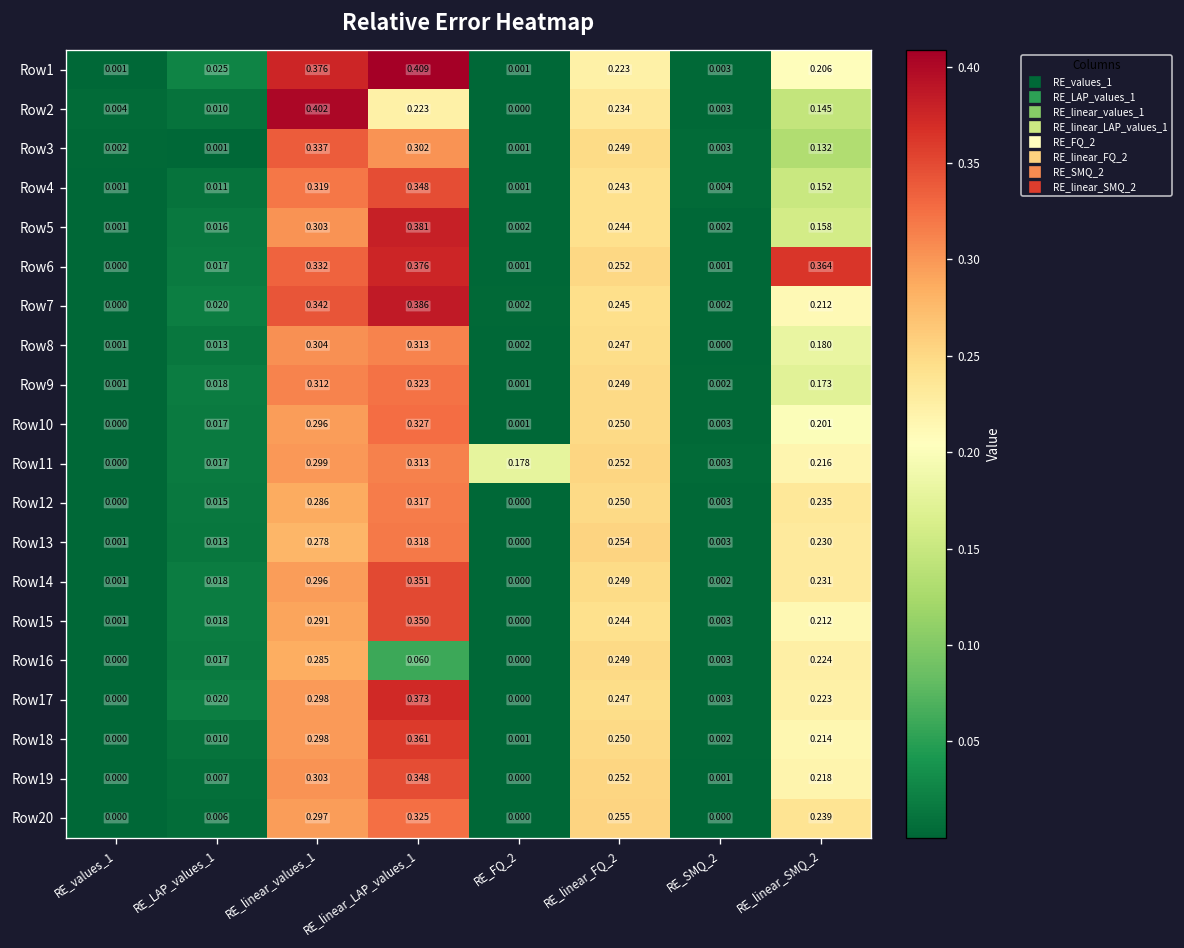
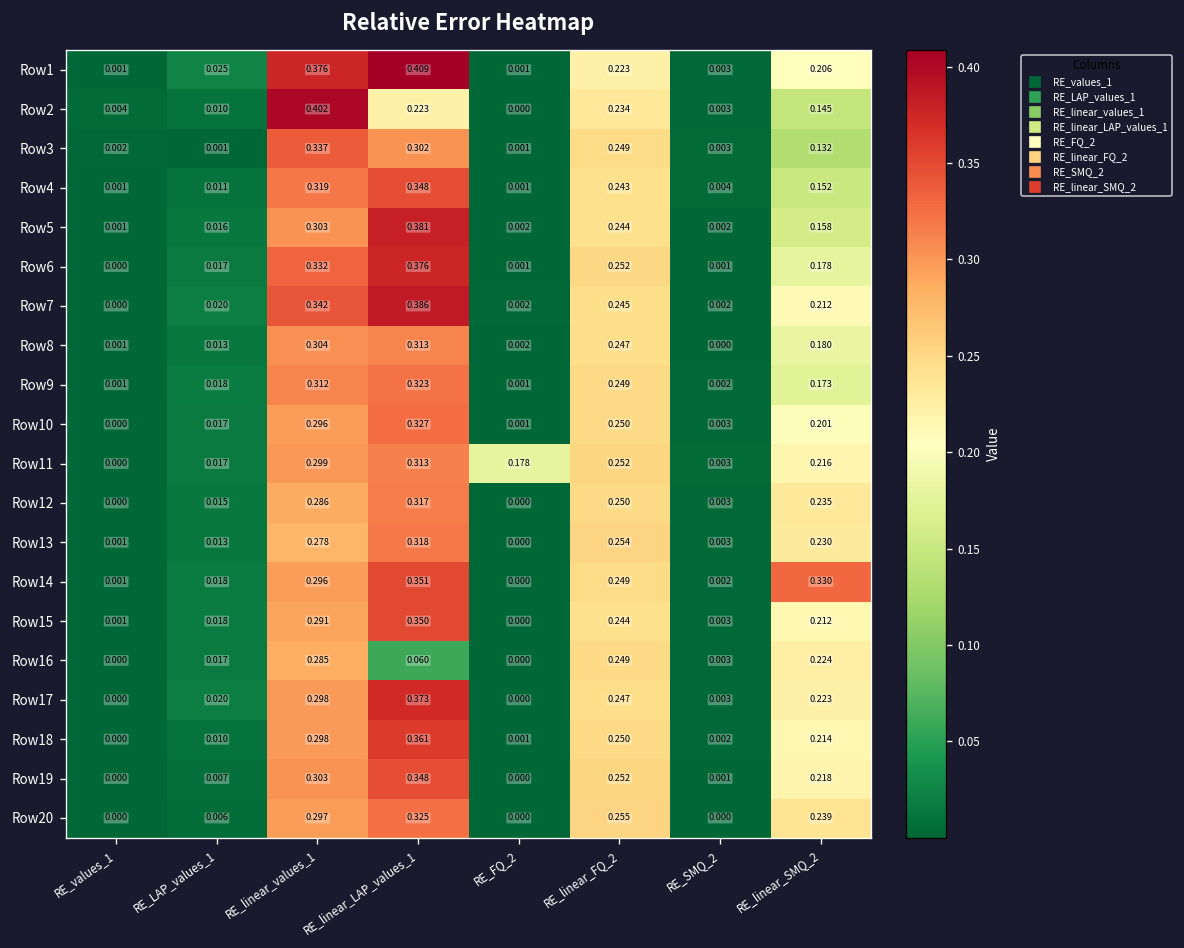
  {
    "Row6": {
-     "RE_linear_SMQ_2": 0.364
+     "RE_linear_SMQ_2": 0.178
    },
    "Row14": {
-     "RE_linear_SMQ_2": 0.231
+     "RE_linear_SMQ_2": 0.330
    }
  }
